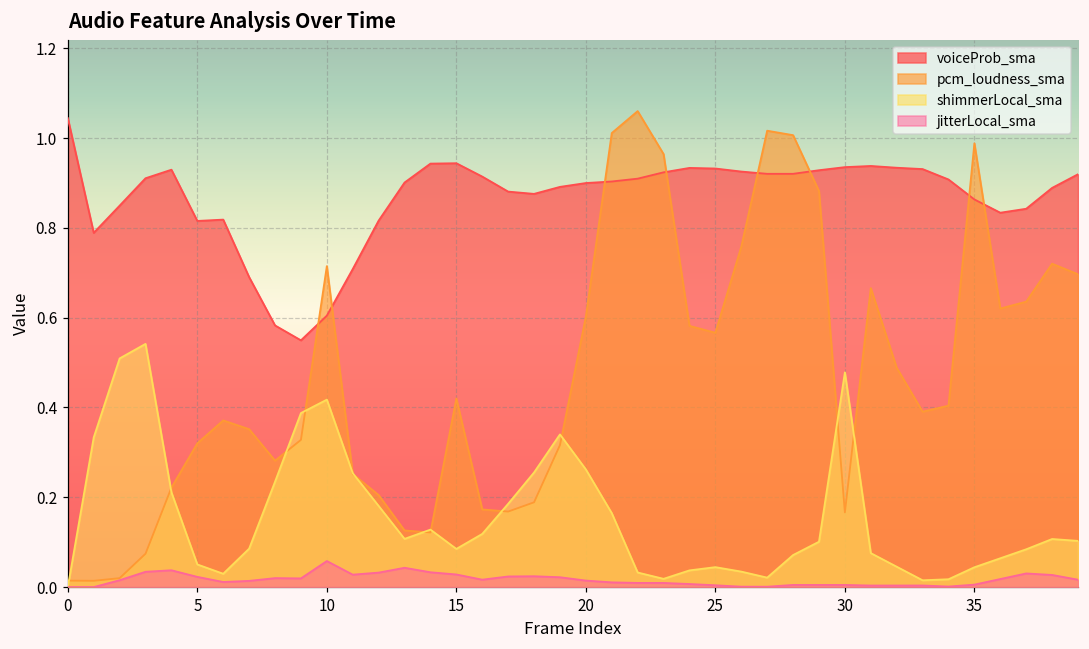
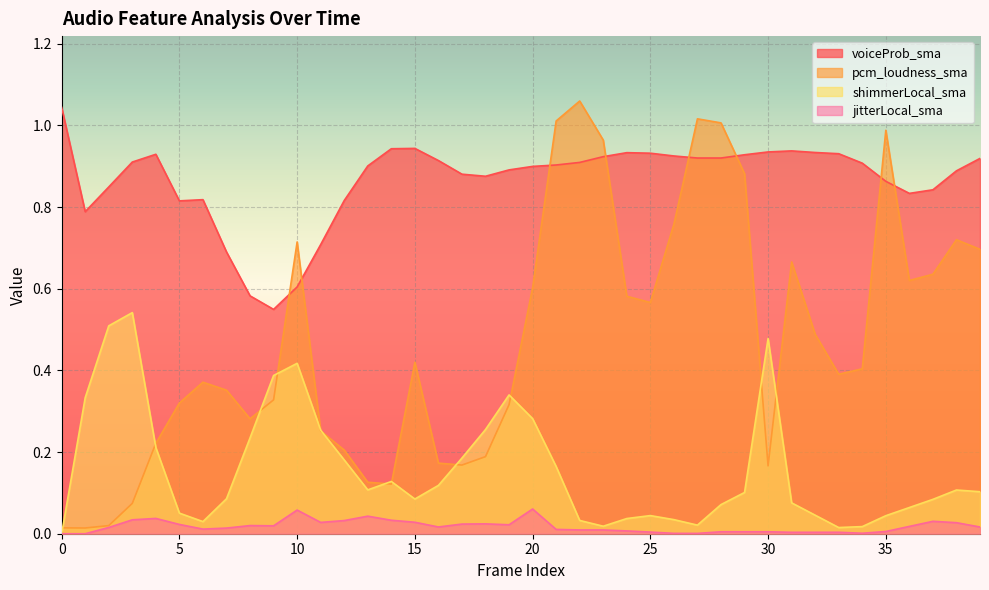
  {
    "voiceProb_sma": {
      "0": 1.04,
      "5": 0.82,
      "10": 0.60,
      "15": 0.94,
      "20": 0.90,
      "25": 0.93,
      "30": 0.94,
      "35": 0.86
    },
    "pcm_loudness_sma": {
      "0": 0.01,
      "5": 0.32,
      "10": 0.71,
      "15": 0.42,
      "20": 0.60,
      "25": 0.57,
      "30": 0.17,
      "35": 0.99
    },
    "shimmerLocal_sma": {
      "5": 0.05,
      "10": 0.42,
      "15": 0.09,
-     "20": 0.26,
+     "20": 0.28,
      "25": 0.04,
      "30": 0.48,
      "35": 0.04
    },
    "jitterLocal_sma": {
      "5": 0.02,
      "10": 0.06,
      "15": 0.03,
-     "20": 0.01,
+     "20": 0.06,
      "25": 0.00,
      "30": 0.00,
      "35": 0.01
    }
  }
